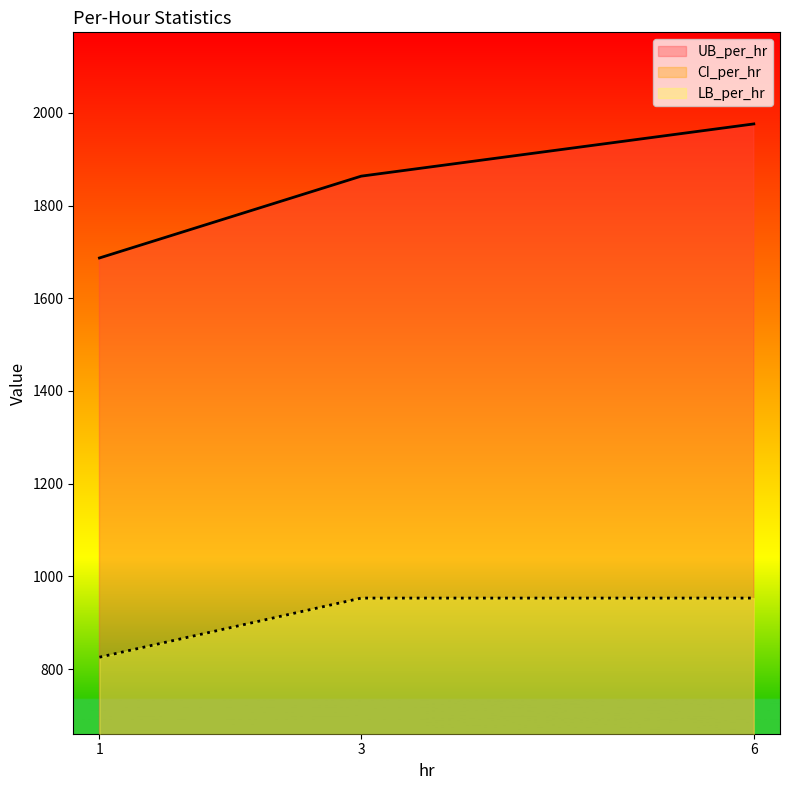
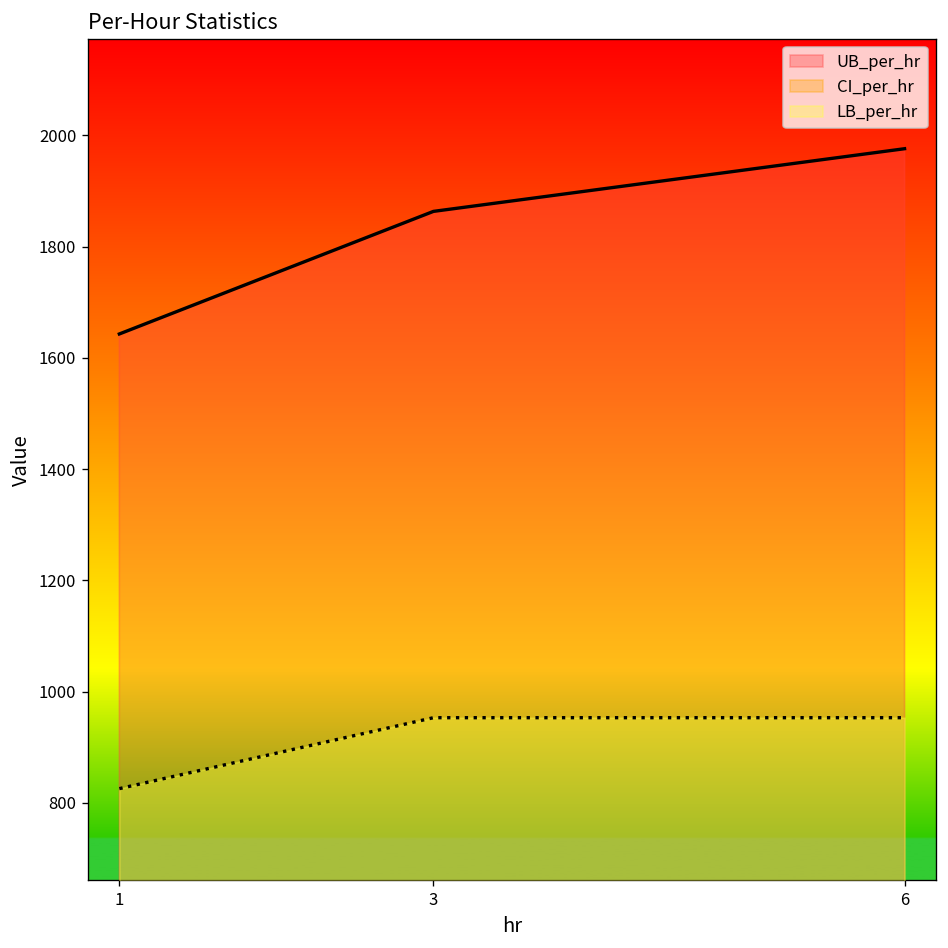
  {
    "UB_per_hr": {
-     "1": 1690,
+     "1": 1640,
      "3": 1860,
      "6": 1980
    }
  }
